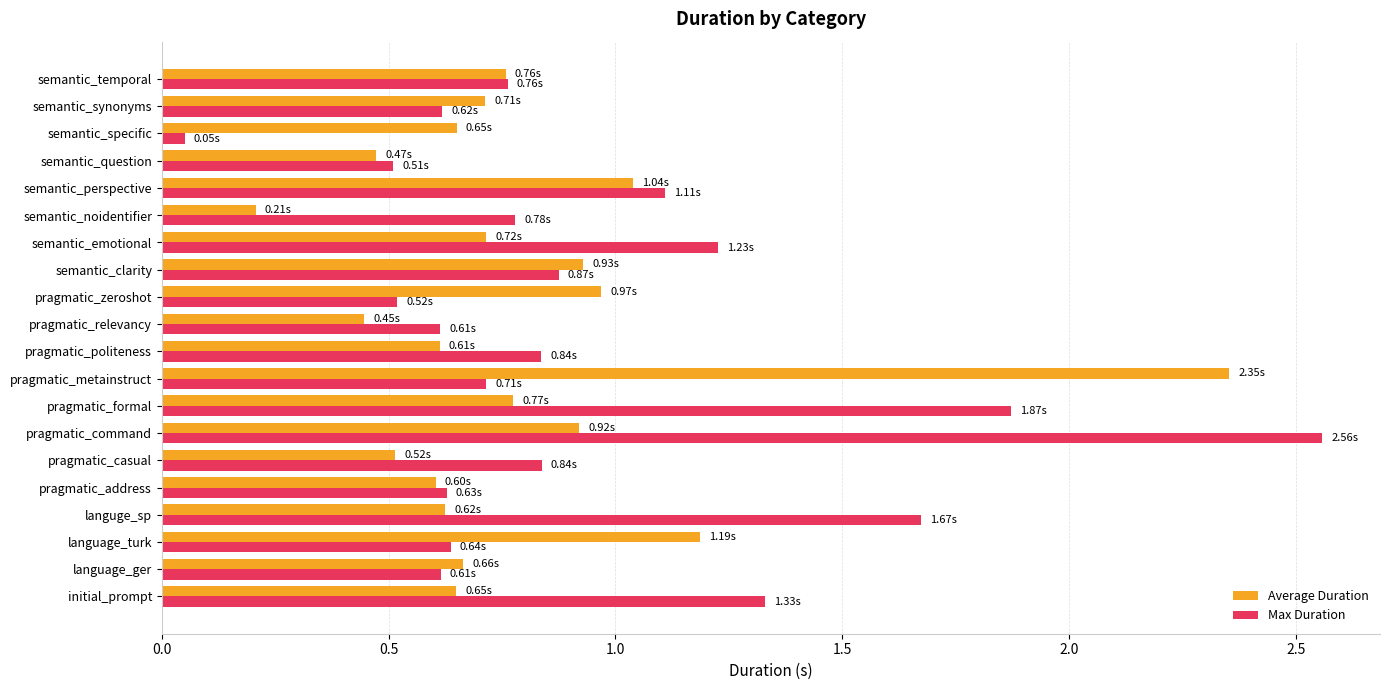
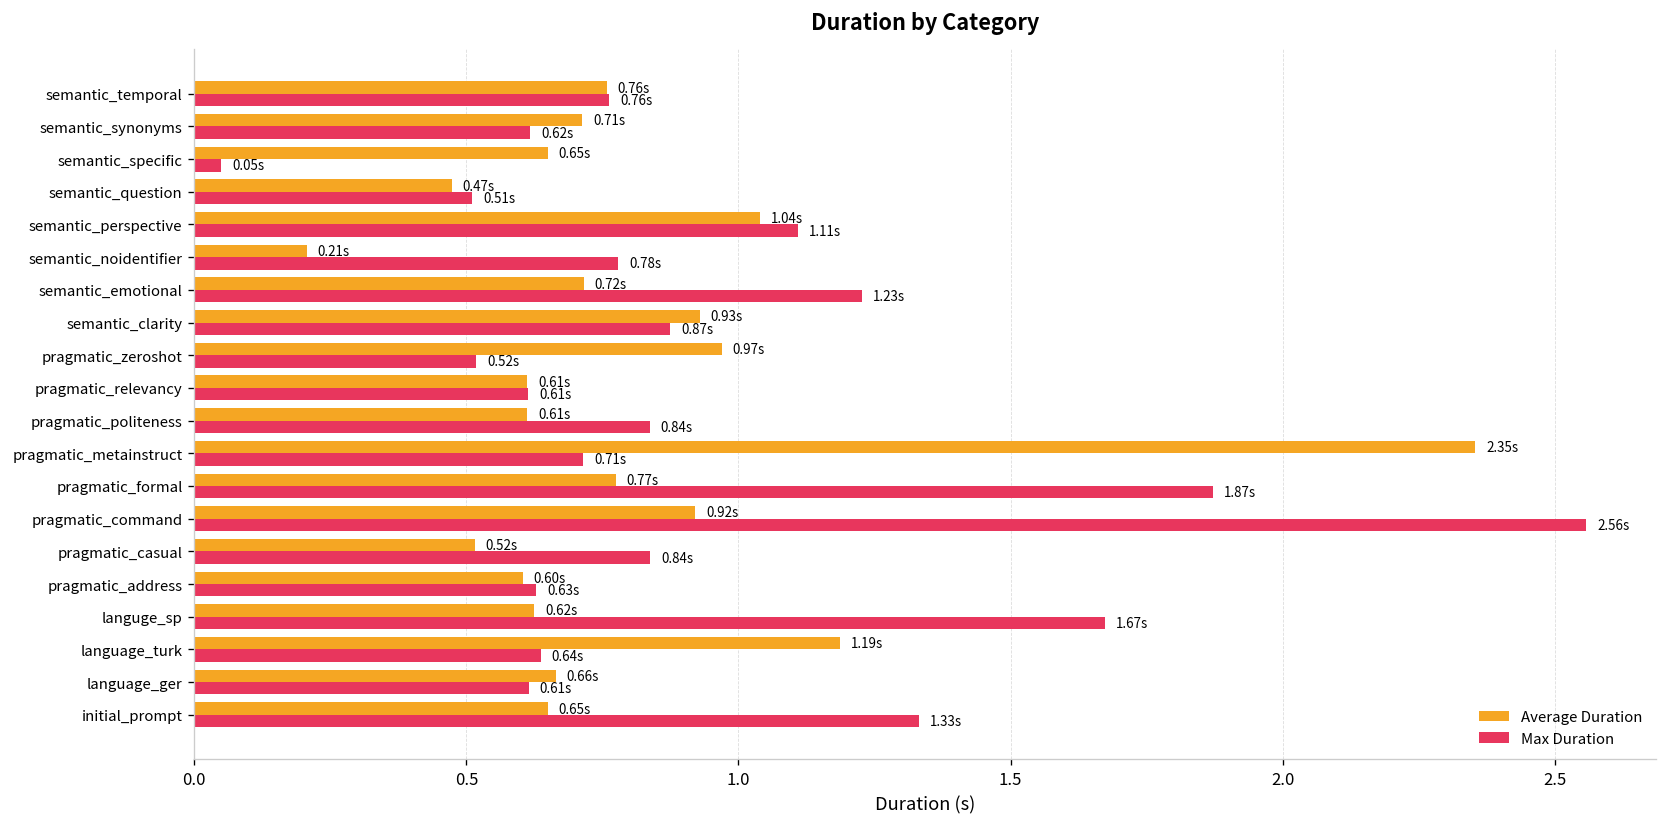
  {
    "Average Duration": {
      "semantic_temporal": "0.76s",
      "semantic_synonyms": "0.71s",
      "semantic_specific": "0.65s",
      "semantic_question": "0.47s",
      "semantic_perspective": "1.04s",
      "semantic_noidentifier": "0.21s",
      "semantic_emotional": "0.72s",
      "semantic_clarity": "0.93s",
      "pragmatic_zeroshot": "0.97s",
-     "pragmatic_relevancy": "0.45s",
+     "pragmatic_relevancy": "0.61s",
      "pragmatic_politeness": "0.61s",
      "pragmatic_metainstruct": "2.35s",
      "pragmatic_formal": "0.77s",
      "pragmatic_command": "0.92s",
      "pragmatic_casual": "0.52s",
      "pragmatic_address": "0.60s",
      "languge_sp": "0.62s",
      "language_turk": "1.19s",
      "language_ger": "0.66s",
      "initial_prompt": "0.65s"
    },
    "Max Duration": {
      "semantic_temporal": "0.76s",
      "semantic_synonyms": "0.62s",
      "semantic_specific": "0.05s",
      "semantic_question": "0.51s",
      "semantic_perspective": "1.11s",
      "semantic_noidentifier": "0.78s",
      "semantic_emotional": "1.23s",
      "semantic_clarity": "0.87s",
      "pragmatic_zeroshot": "0.52s",
      "pragmatic_relevancy": "0.61s",
      "pragmatic_politeness": "0.84s",
      "pragmatic_metainstruct": "0.71s",
      "pragmatic_formal": "1.87s",
      "pragmatic_command": "2.56s",
      "pragmatic_casual": "0.84s",
      "pragmatic_address": "0.63s",
      "languge_sp": "1.67s",
      "language_turk": "0.64s",
      "language_ger": "0.61s",
      "initial_prompt": "1.33s"
    }
  }
